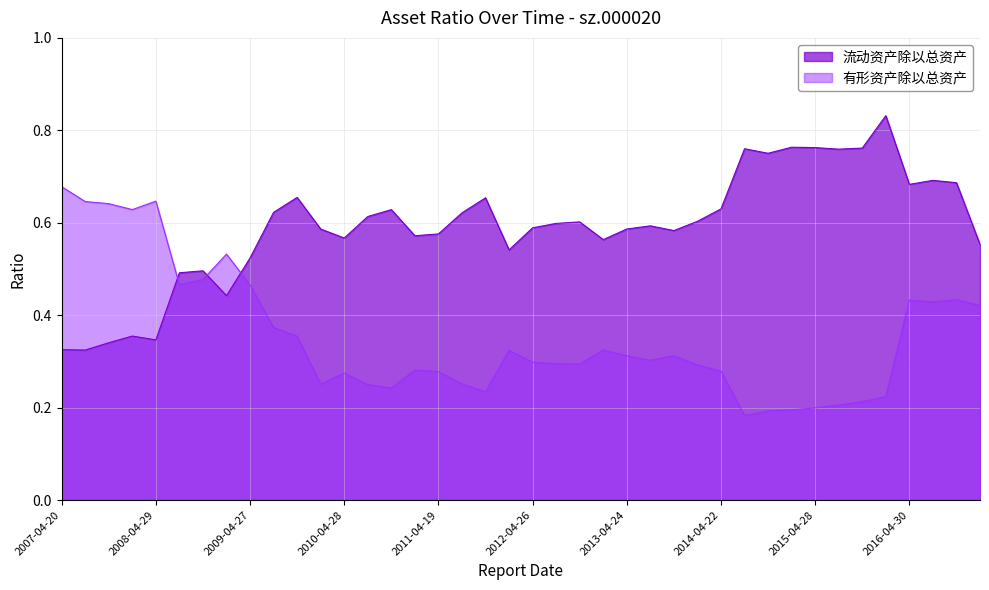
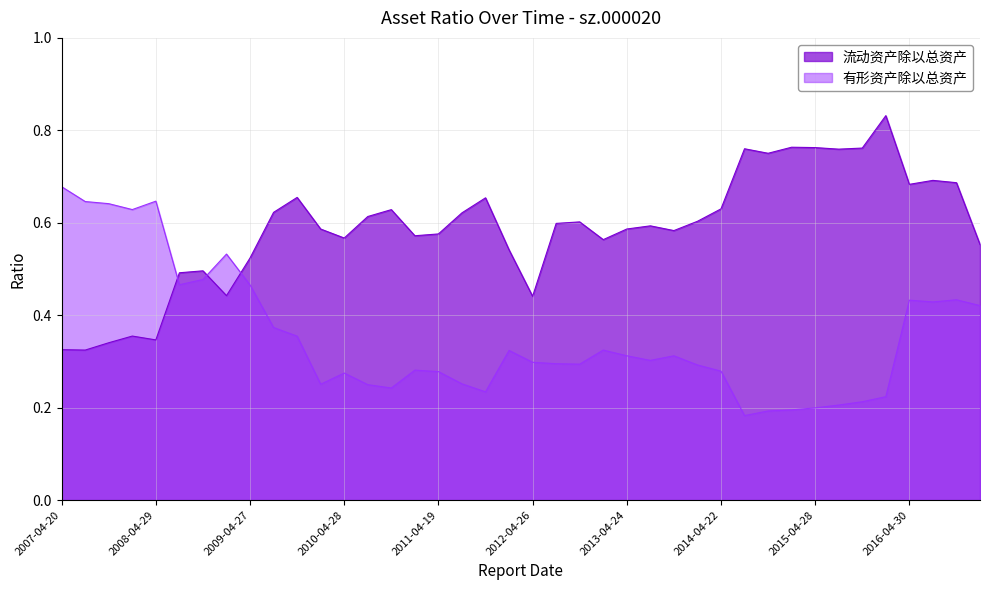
  {
    "流动资产除以总资产": {
      "2007-04-20": 0.33,
-     "2012-04-26": 0.59
+     "2012-04-26": 0.44
    },
    "有形资产除以总资产": {
      "2007-04-20": 0.68,
      "2012-04-26": 0.30
    }
  }
